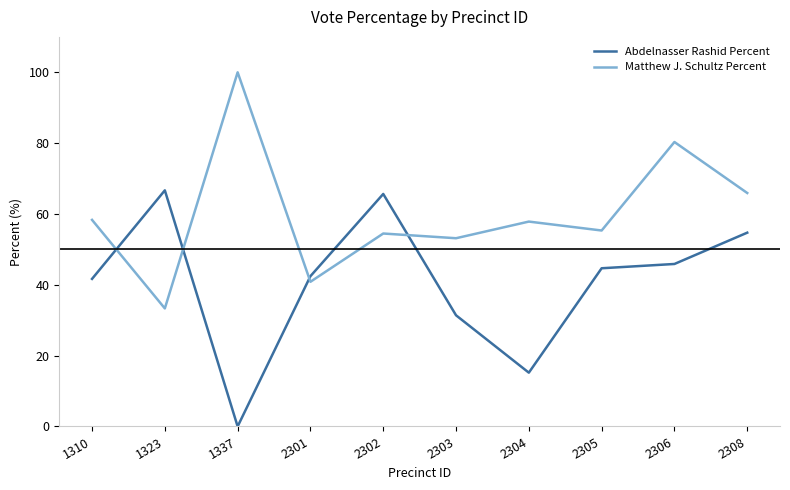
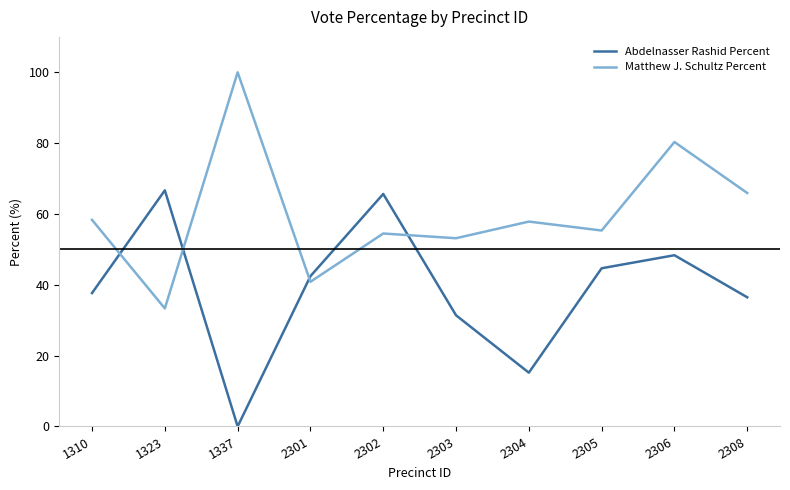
  {
    "Abdelnasser Rashid Percent": {
-     "1310": 42,
+     "1310": 38,
      "1323": 67,
      "1337": 0,
      "2301": 42,
      "2302": 66,
      "2303": 31,
      "2304": 15,
      "2305": 45,
-     "2306": 46,
-     "2308": 55
+     "2306": 48,
+     "2308": 36
    },
    "Matthew J. Schultz Percent": {
      "1310": 58,
      "1323": 33,
      "1337": 100,
      "2301": 41,
      "2302": 54,
      "2303": 53,
      "2304": 58,
      "2305": 55,
      "2306": 80,
      "2308": 66
    }
  }
